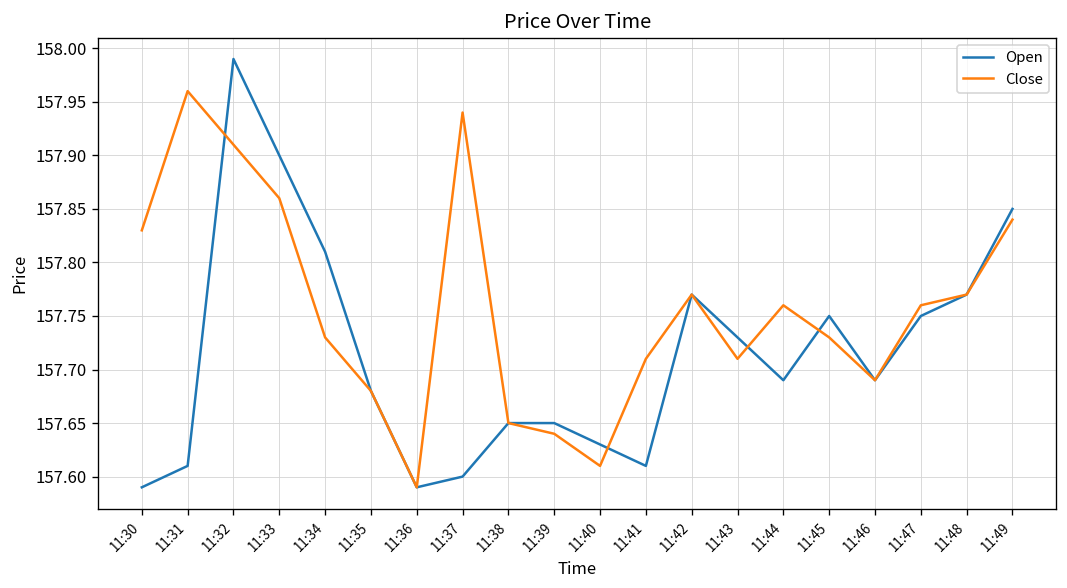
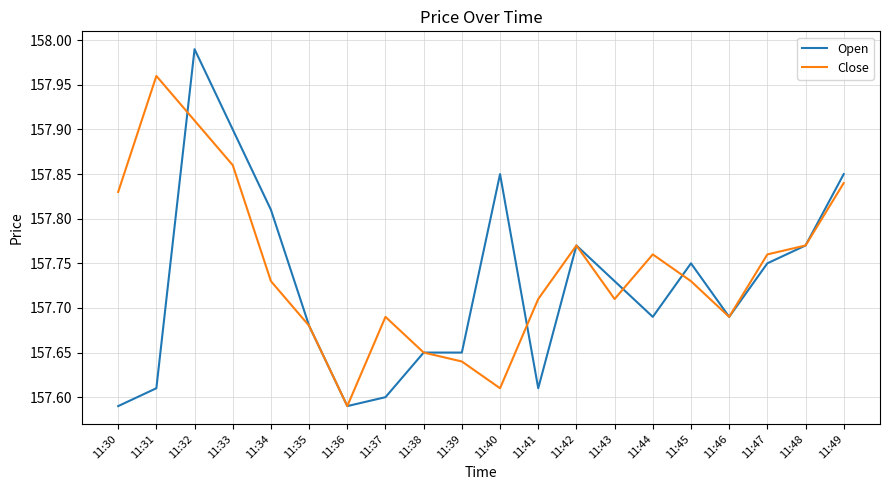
  {
    "Open": {
      "11:30": 157.59,
      "11:31": 157.61,
      "11:32": 157.99,
      "11:33": 157.90,
      "11:34": 157.81,
      "11:37": 157.60,
      "11:39": 157.65,
-     "11:40": 157.63,
+     "11:40": 157.85,
      "11:41": 157.61,
      "11:43": 157.73,
      "11:44": 157.69,
      "11:45": 157.75,
      "11:47": 157.75,
      "11:49": 157.85
    },
    "Close": {
      "11:30": 157.83,
      "11:31": 157.96,
      "11:32": 157.91,
      "11:33": 157.86,
      "11:34": 157.73,
-     "11:37": 157.94,
+     "11:37": 157.69,
      "11:39": 157.64,
      "11:40": 157.61,
      "11:41": 157.71,
      "11:43": 157.71,
      "11:44": 157.76,
      "11:45": 157.73,
      "11:47": 157.76,
      "11:49": 157.84
    }
  }
